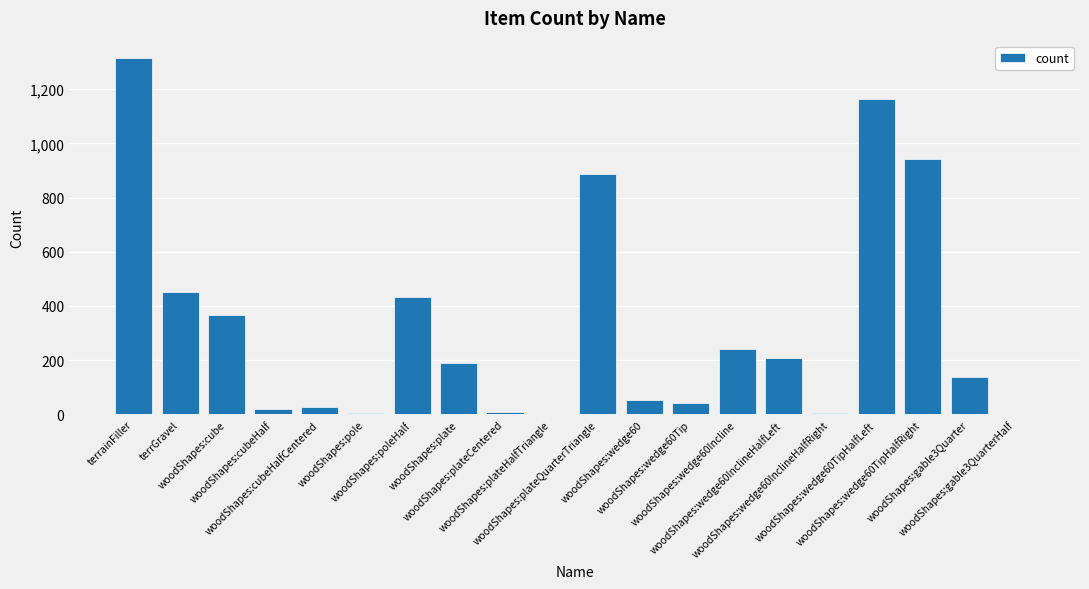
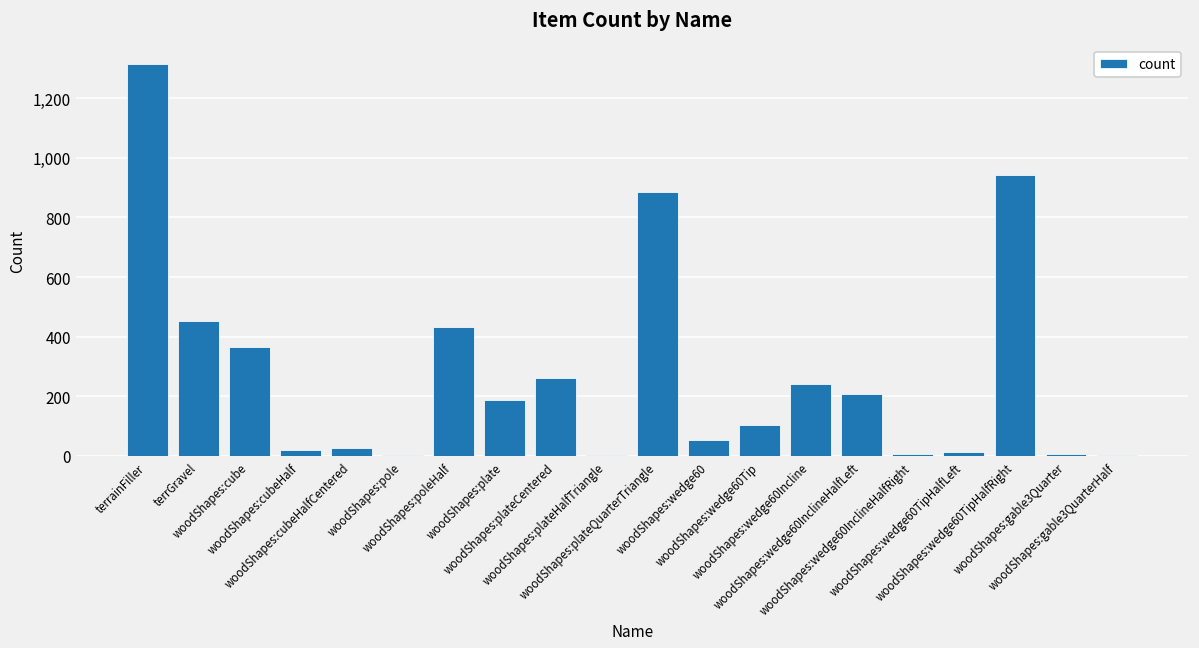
  {
    "terrainFiller": "1,310",
    "terrGravel": "450",
    "woodShapes:cube": "370",
    "woodShapes:cubeHalf": "20",
    "woodShapes:cubeHalfCentered": "30",
    "woodShapes:poleHalf": "430",
    "woodShapes:plate": "190",
-   "woodShapes:plateCentered": "10",
+   "woodShapes:plateCentered": "260",
    "woodShapes:plateQuarterTriangle": "890",
    "woodShapes:wedge60": "50",
-   "woodShapes:wedge60Tip": "40",
+   "woodShapes:wedge60Tip": "100",
    "woodShapes:wedge60Incline": "240",
    "woodShapes:wedge60InclineHalfLeft": "210",
-   "woodShapes:wedge60TipHalfLeft": "1,170",
+   "woodShapes:wedge60TipHalfLeft": "10",
    "woodShapes:wedge60TipHalfRight": "940",
-   "woodShapes:gable3Quarter": "140"
+   "woodShapes:gable3Quarter": "10"
  }
